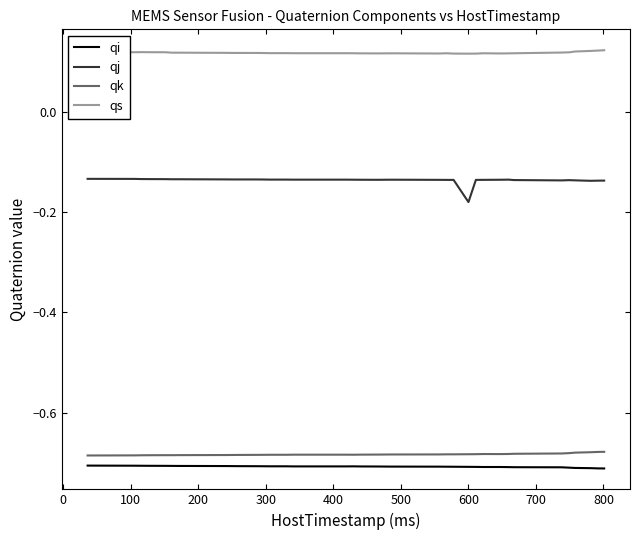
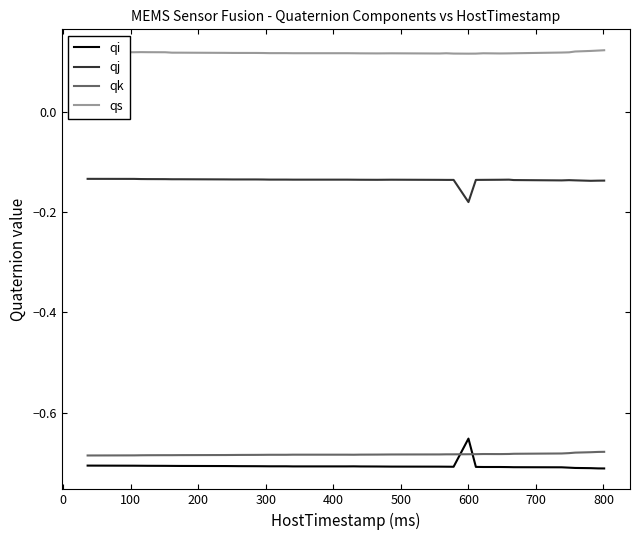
  {
    "qi": {
-     "600": -0.71
+     "600": -0.65
    },
    "qj": {
      "600": -0.18
    },
    "qk": {
      "600": -0.68
    },
    "qs": {
      "600": 0.12
    }
  }
